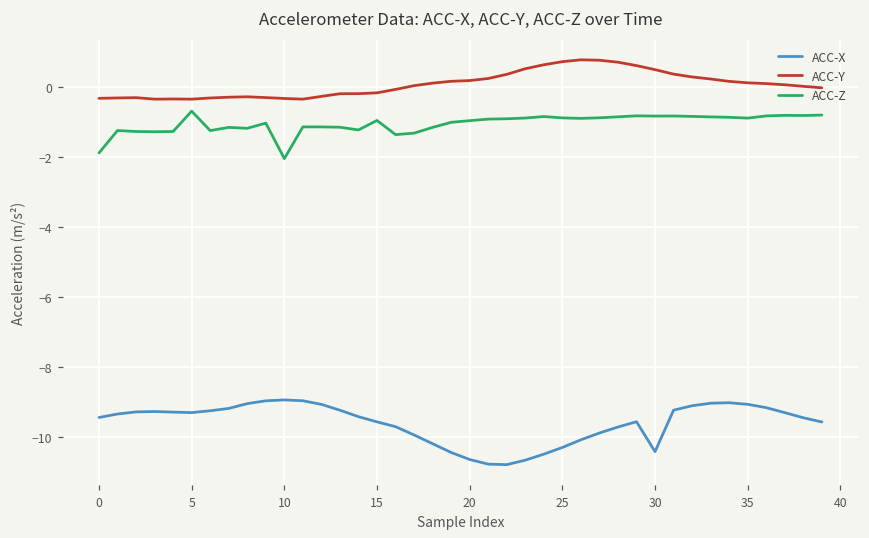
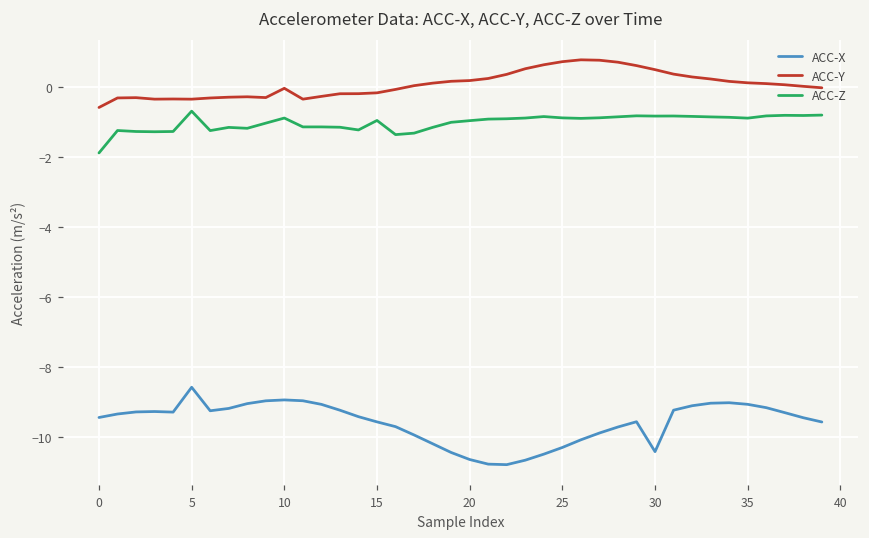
  {
    "ACC-X": {
      "0": -9.4,
-     "5": -9.3,
+     "5": -8.6,
      "10": -8.9,
      "15": -9.6,
      "20": -10.6,
      "25": -10.3,
      "30": -10.4,
      "35": -9.1
    },
    "ACC-Y": {
-     "0": -0.3,
+     "0": -0.6,
      "5": -0.4,
-     "10": -0.3,
+     "10": -0.1,
      "15": -0.2,
      "20": 0.2,
      "25": 0.7,
      "30": 0.5,
      "35": 0.1
    },
    "ACC-Z": {
      "0": -1.9,
      "5": -0.7,
-     "10": -2.1,
+     "10": -0.9,
      "15": -1.0,
      "20": -1.0,
      "25": -0.9,
      "30": -0.8,
      "35": -0.9
    }
  }
